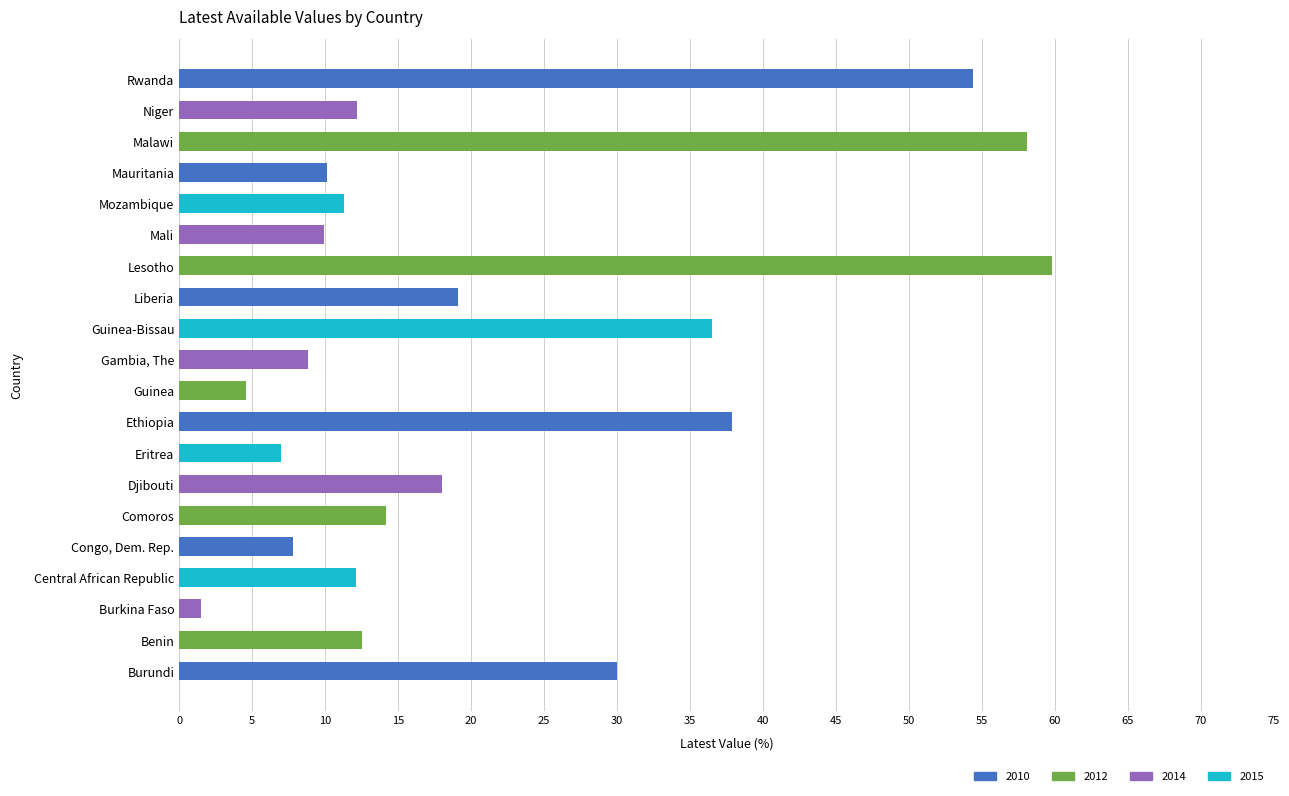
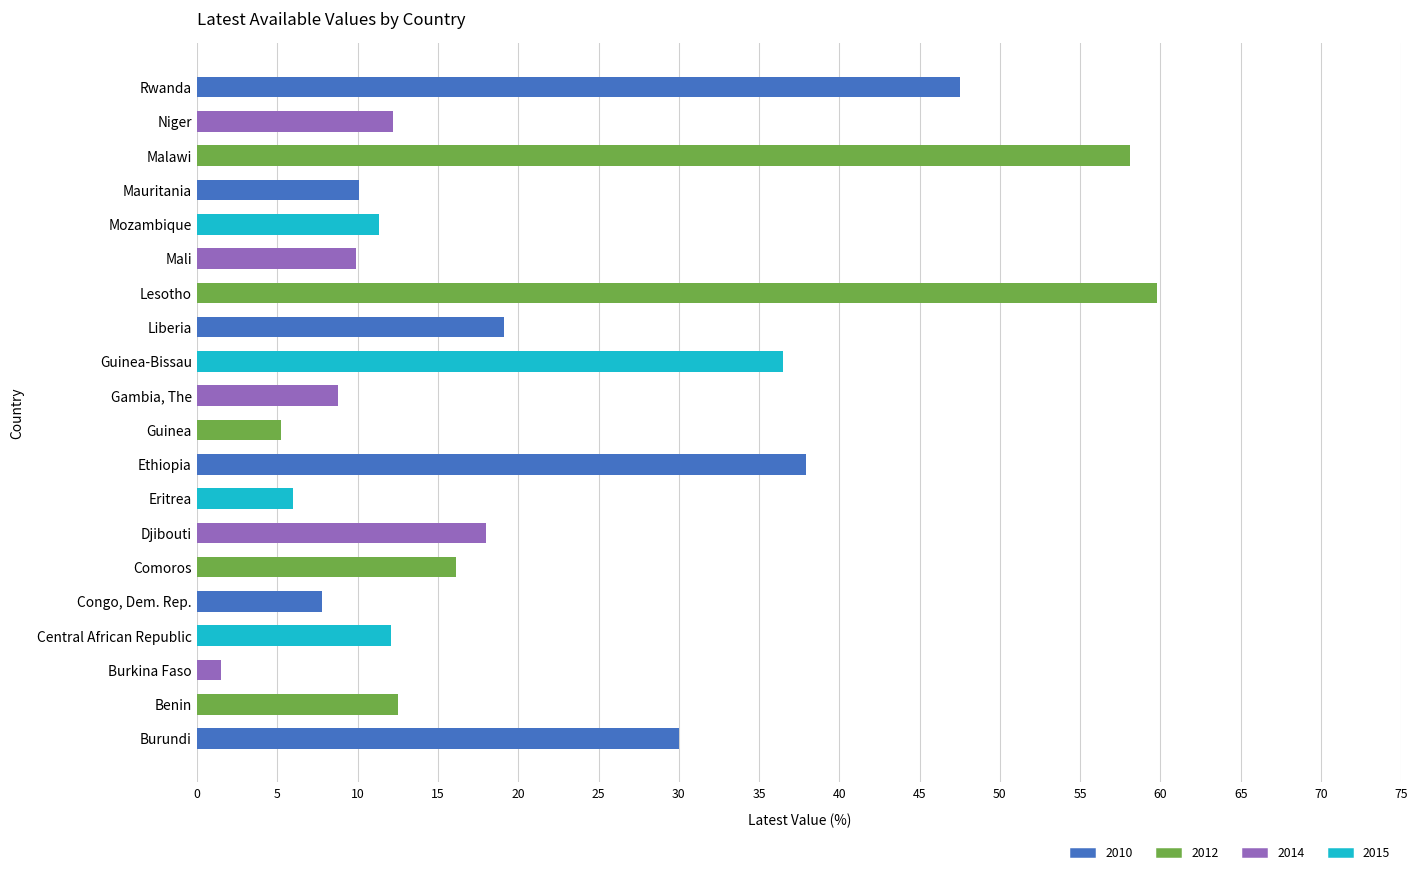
  {
-   "Rwanda": 54.4,
+   "Rwanda": 47.5,
    "Niger": 12.2,
    "Malawi": 58.1,
    "Mauritania": 10.1,
    "Mozambique": 11.3,
    "Mali": 9.9,
    "Lesotho": 59.8,
    "Liberia": 19.1,
    "Guinea-Bissau": 36.5,
    "Gambia, The": 8.8,
-   "Guinea": 4.6,
+   "Guinea": 5.2,
    "Ethiopia": 37.9,
-   "Eritrea": 7,
+   "Eritrea": 6,
    "Djibouti": 18.0,
-   "Comoros": 14.2,
+   "Comoros": 16.1,
    "Congo, Dem. Rep.": 7.8,
    "Central African Republic": 12.1,
    "Burkina Faso": 1.5,
    "Benin": 12.5,
    "Burundi": 30.0
  }
